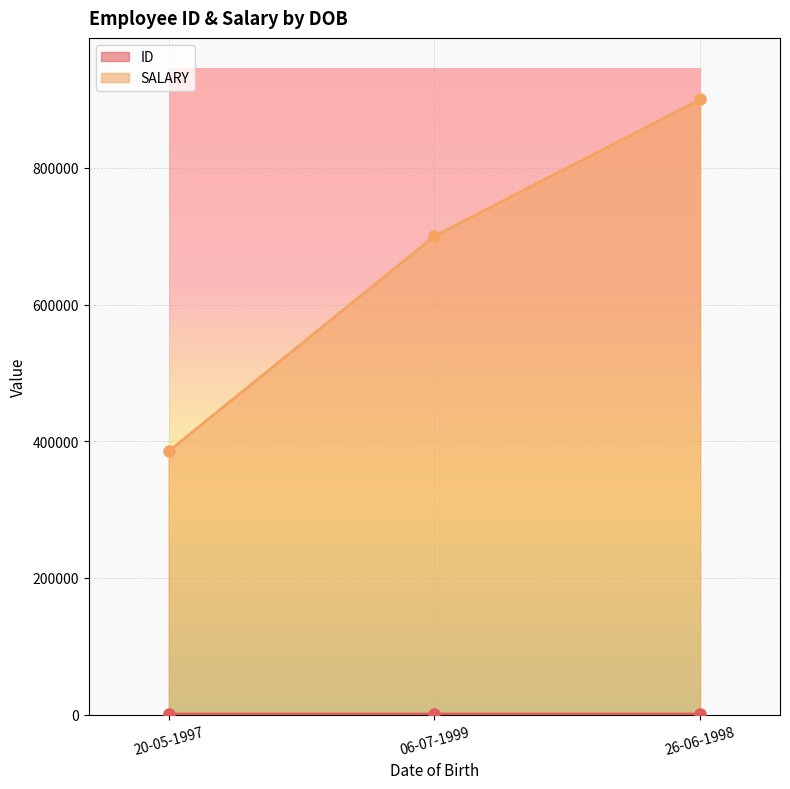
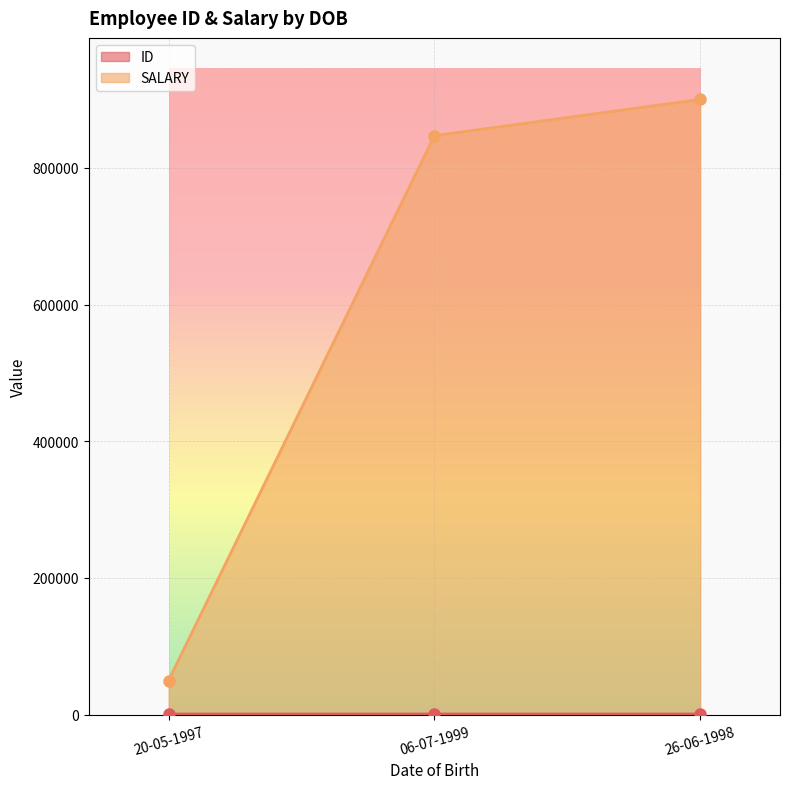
  {
    "ID": {
      "20-05-1997": 0,
      "06-07-1999": 0,
      "26-06-1998": 0
    },
    "SALARY": {
-     "20-05-1997": 390000,
-     "06-07-1999": 700000,
+     "20-05-1997": 50000,
+     "06-07-1999": 850000,
      "26-06-1998": 900000
    }
  }
